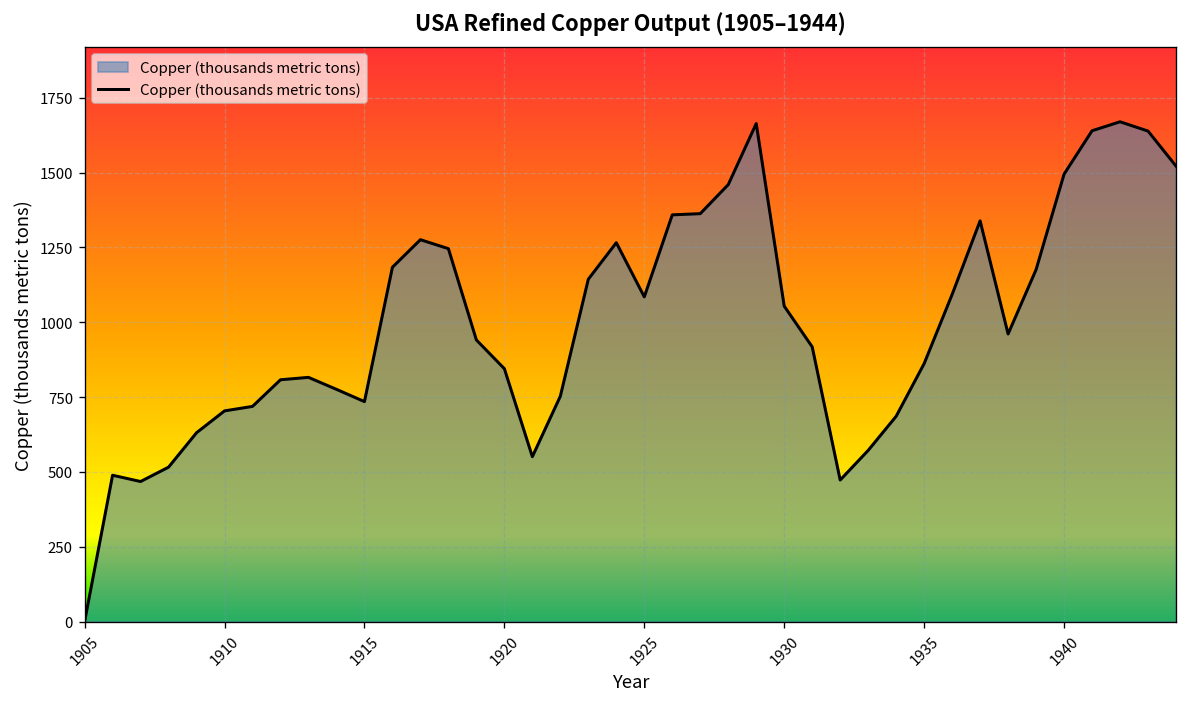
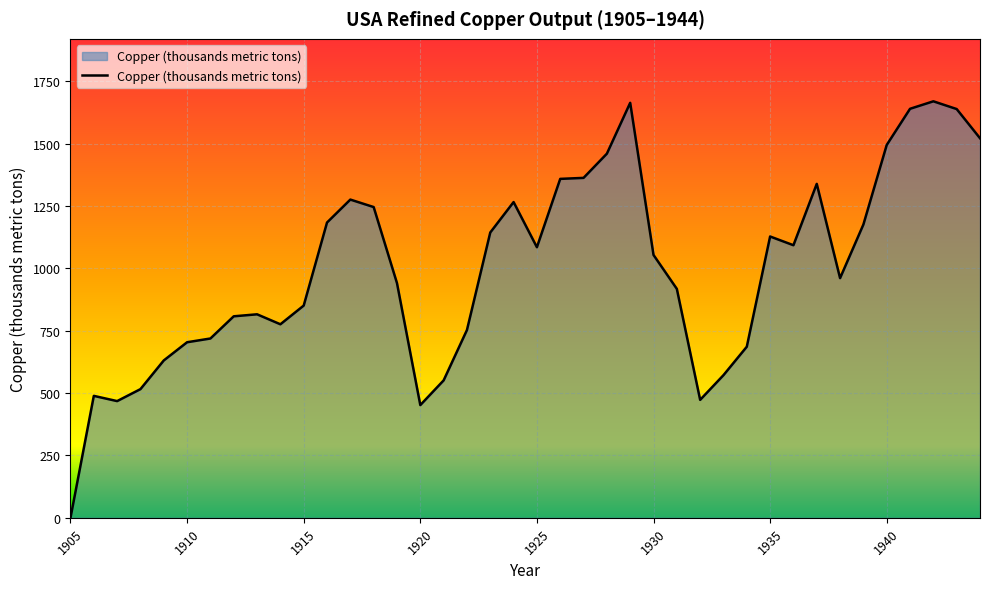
  {
    "1905": 0,
    "1910": 700,
-   "1915": 740,
-   "1920": 850,
+   "1915": 850,
+   "1920": 450,
    "1925": 1090,
    "1930": 1050,
-   "1935": 860,
+   "1935": 1130,
    "1940": 1500
  }
